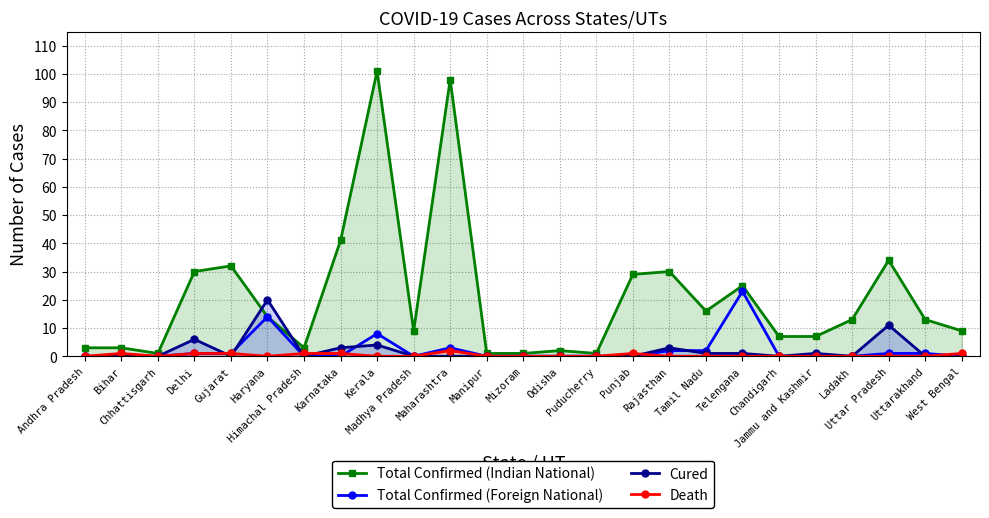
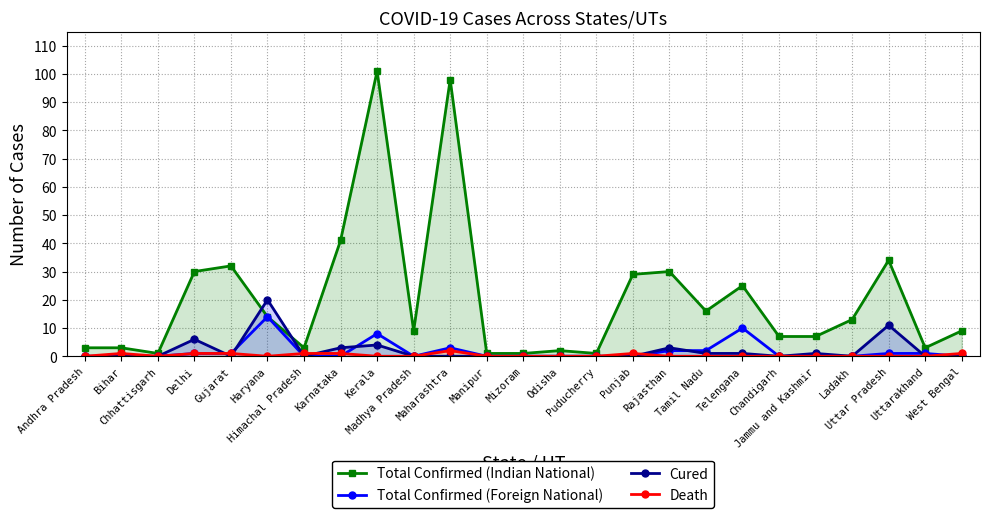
  {
    "Total Confirmed (Indian National)": {
      "Andhra Pradesh": 3,
      "Bihar": 3,
      "Chhattisgarh": 1,
      "Delhi": 30,
      "Gujarat": 32,
      "Himachal Pradesh": 3,
      "Karnataka": 41,
      "Kerala": 101,
      "Madhya Pradesh": 9,
      "Maharashtra": 98,
      "Manipur": 1,
      "Mizoram": 1,
      "Odisha": 2,
      "Puducherry": 1,
      "Punjab": 29,
      "Rajasthan": 30,
      "Tamil Nadu": 16,
      "Telengana": 25,
      "Chandigarh": 7,
      "Jammu and Kashmir": 7,
      "Ladakh": 13,
      "Uttar Pradesh": 34,
-     "Uttarakhand": 13,
+     "Uttarakhand": 3,
      "West Bengal": 9
    },
    "Total Confirmed (Foreign National)": {
      "Karnataka": 0,
      "Kerala": 8,
      "Maharashtra": 3,
      "Rajasthan": 2,
      "Tamil Nadu": 2,
-     "Telengana": 23,
+     "Telengana": 10,
      "Uttar Pradesh": 1,
      "Uttarakhand": 1
    },
    "Cured": {
      "Delhi": 6,
      "Gujarat": 0,
      "Haryana": 20,
      "Karnataka": 3,
      "Kerala": 4,
      "Maharashtra": 0,
      "Rajasthan": 3,
      "Tamil Nadu": 1,
      "Telengana": 1,
      "Jammu and Kashmir": 1,
      "Uttar Pradesh": 11
    },
    "Death": {
      "Bihar": 1,
      "Haryana": 0,
      "Himachal Pradesh": 1,
      "Karnataka": 1,
      "Kerala": 0,
      "Maharashtra": 2,
      "Punjab": 1,
      "Rajasthan": 0,
      "Tamil Nadu": 0,
      "Telengana": 0,
      "Uttar Pradesh": 0,
      "West Bengal": 1
    }
  }
